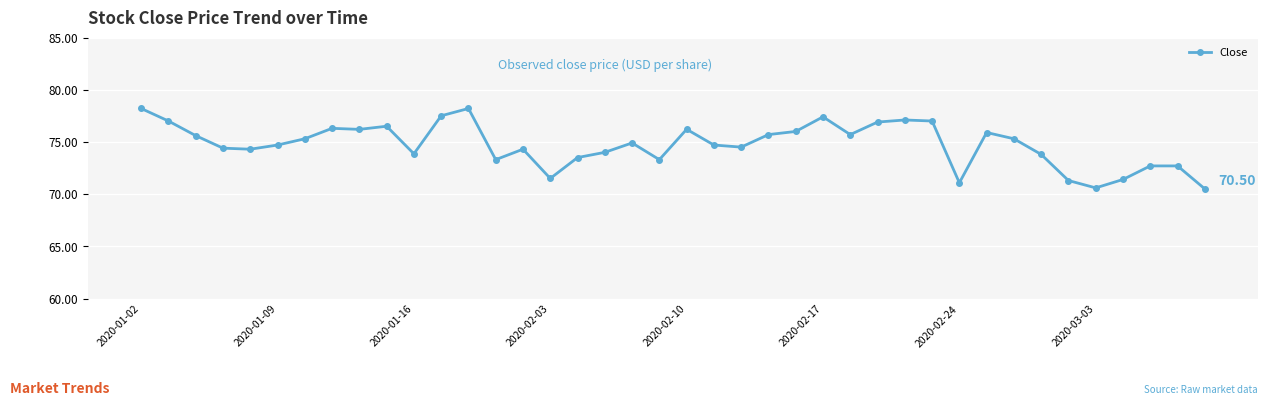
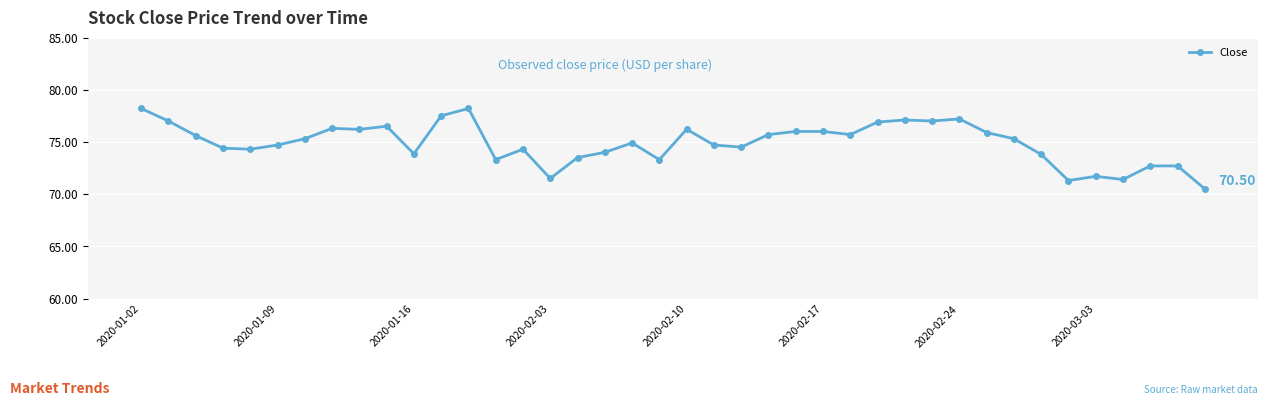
  {
    "2020-01-02": 78.2,
    "2020-01-09": 74.7,
    "2020-01-16": 73.9,
    "2020-02-03": 71.5,
    "2020-02-10": 76.2,
-   "2020-02-17": 77.4,
-   "2020-02-24": 71.1,
-   "2020-03-03": 70.6
+   "2020-02-17": 76.0,
+   "2020-02-24": 77.2,
+   "2020-03-03": 71.7
  }
